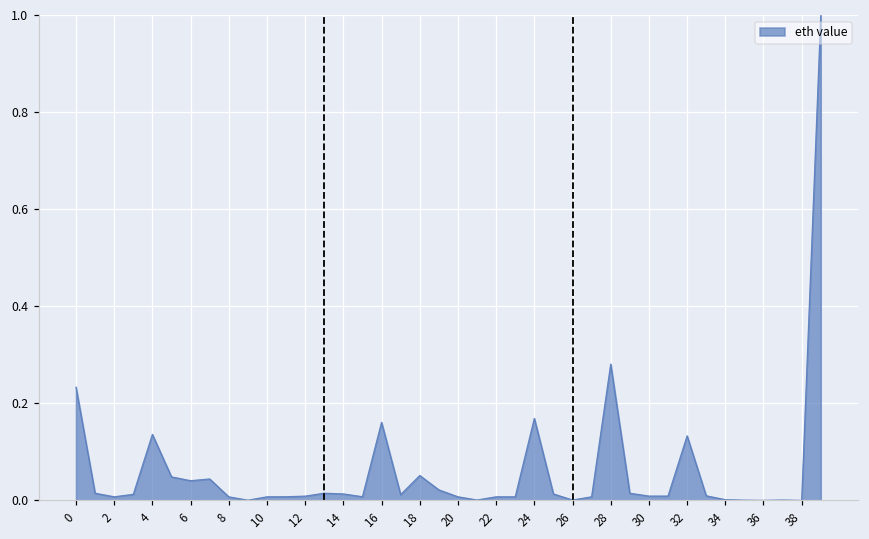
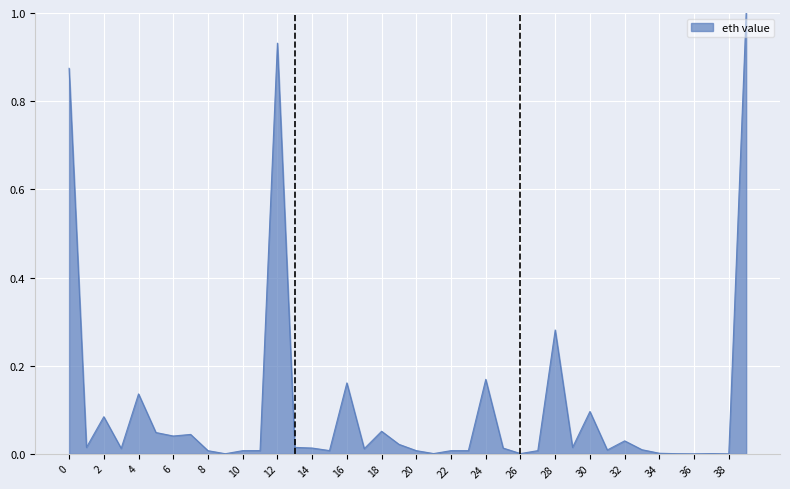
  {
-   "0": 0.23,
-   "2": 0.01,
+   "0": 0.87,
+   "2": 0.08,
    "4": 0.14,
    "6": 0.04,
    "8": 0.01,
    "10": 0.01,
-   "12": 0.01,
+   "12": 0.93,
    "14": 0.01,
    "16": 0.16,
    "18": 0.05,
    "20": 0.01,
    "22": 0.01,
    "24": 0.17,
    "26": 0.00,
    "28": 0.28,
-   "30": 0.01,
-   "32": 0.13,
+   "30": 0.10,
+   "32": 0.03,
    "34": 0.00,
    "36": 0.00,
    "38": 0.00
  }
